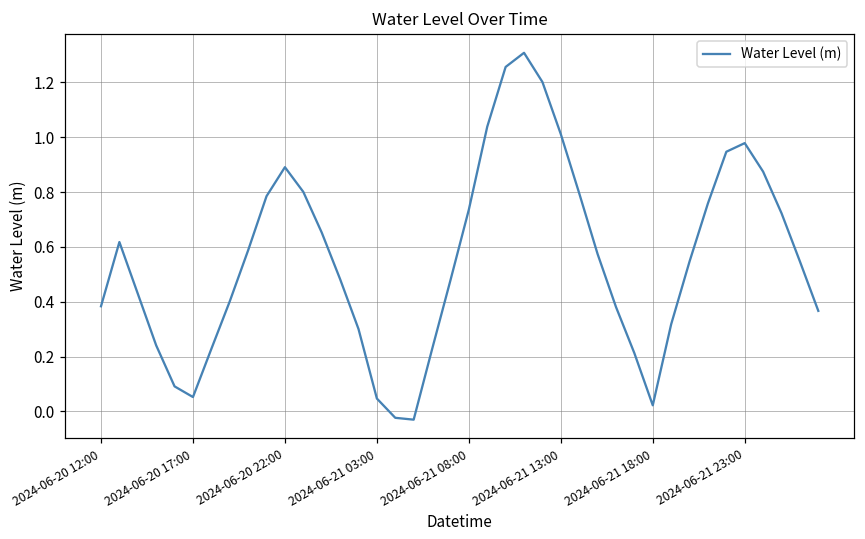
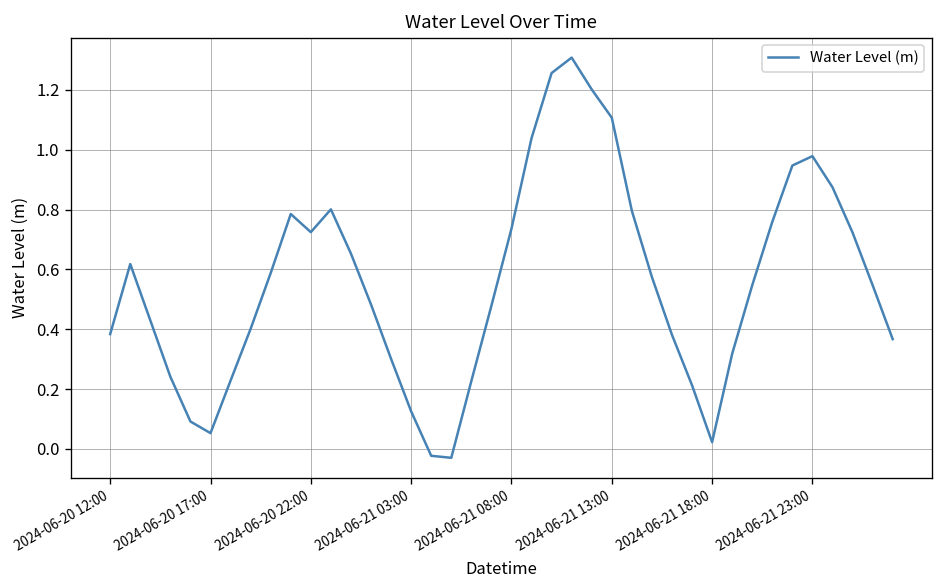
  {
    "2024-06-20 12:00": 0.38,
    "2024-06-20 17:00": 0.05,
-   "2024-06-20 22:00": 0.89,
-   "2024-06-21 03:00": 0.05,
+   "2024-06-20 22:00": 0.72,
+   "2024-06-21 03:00": 0.13,
    "2024-06-21 08:00": 0.74,
-   "2024-06-21 13:00": 1.01,
+   "2024-06-21 13:00": 1.11,
    "2024-06-21 18:00": 0.02,
    "2024-06-21 23:00": 0.98
  }
